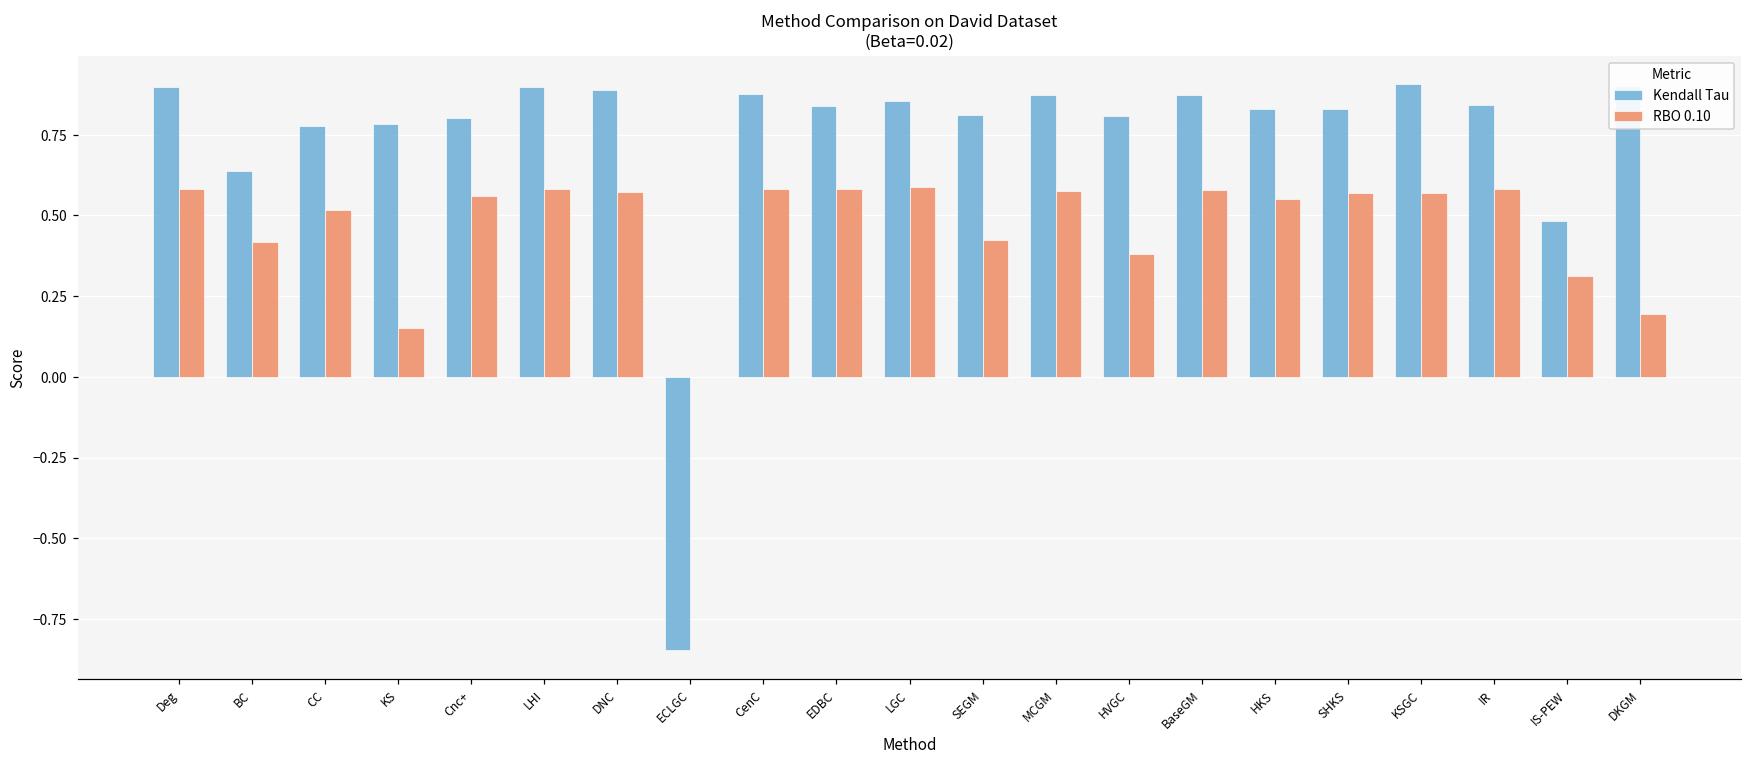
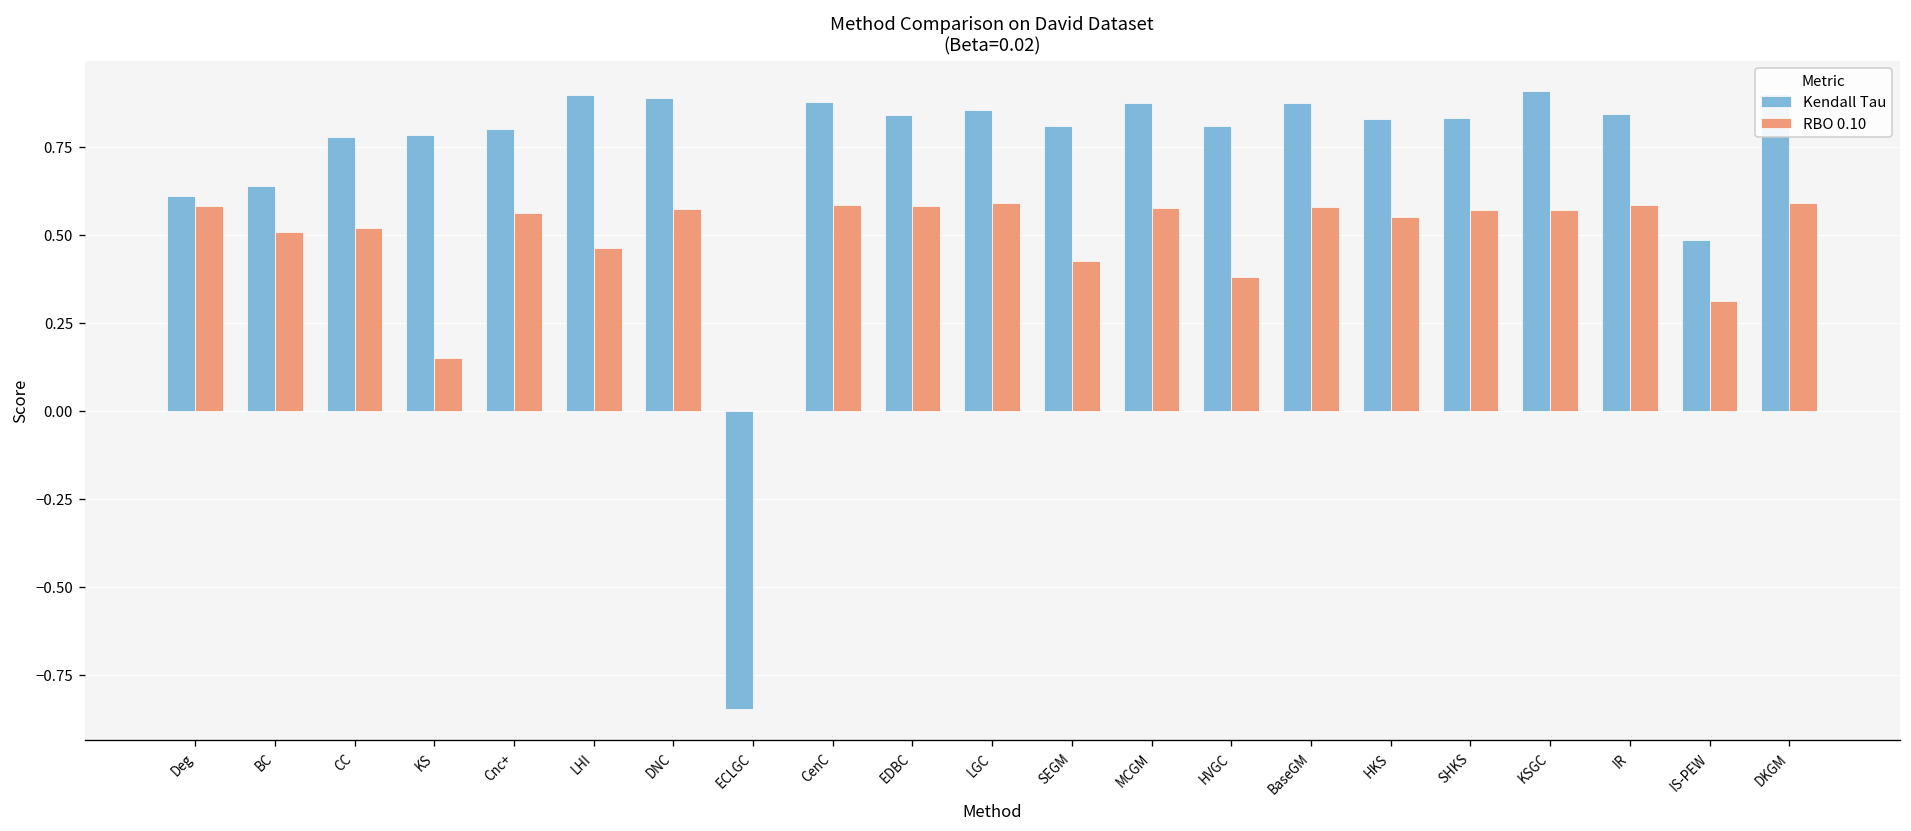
  {
    "Kendall Tau": {
-     "Deg": 0.90,
+     "Deg": 0.61,
      "BC": 0.64,
      "CC": 0.78,
      "KS": 0.78,
      "Cnc+": 0.80,
      "LHI": 0.90,
      "DNC": 0.89,
      "ECLGC": -0.85,
      "CenC": 0.88,
      "EDBC": 0.84,
      "LGC": 0.85,
      "SEGM": 0.81,
      "MCGM": 0.87,
      "HVGC": 0.81,
      "BaseGM": 0.87,
      "HKS": 0.83,
      "SHKS": 0.83,
      "KSGC": 0.91,
      "IR": 0.84,
      "IS-PEW": 0.48
    },
    "RBO 0.10": {
      "Deg": 0.58,
-     "BC": 0.42,
+     "BC": 0.51,
      "CC": 0.52,
      "KS": 0.15,
      "Cnc+": 0.56,
-     "LHI": 0.58,
+     "LHI": 0.46,
      "DNC": 0.57,
      "ECLGC": 0.00,
      "CenC": 0.58,
      "EDBC": 0.58,
      "LGC": 0.59,
      "SEGM": 0.43,
      "MCGM": 0.58,
      "HVGC": 0.38,
      "BaseGM": 0.58,
      "HKS": 0.55,
      "SHKS": 0.57,
      "KSGC": 0.57,
      "IR": 0.58,
      "IS-PEW": 0.31,
-     "DKGM": 0.20
+     "DKGM": 0.59
    }
  }
